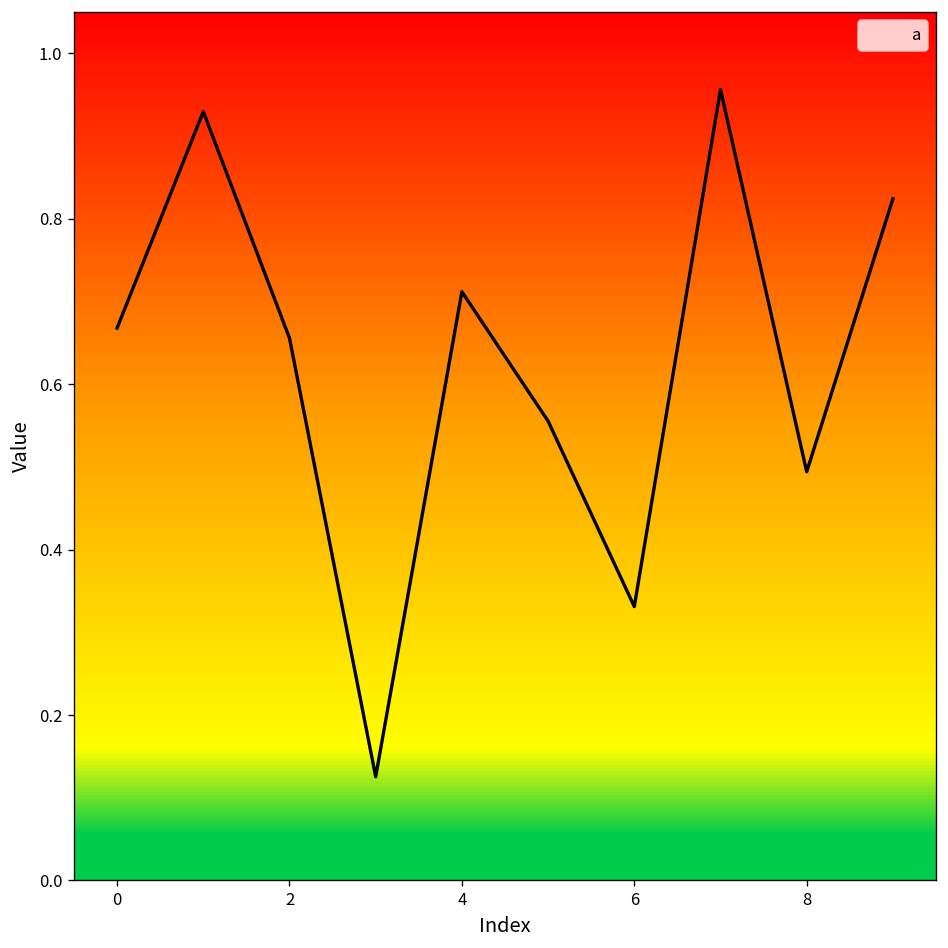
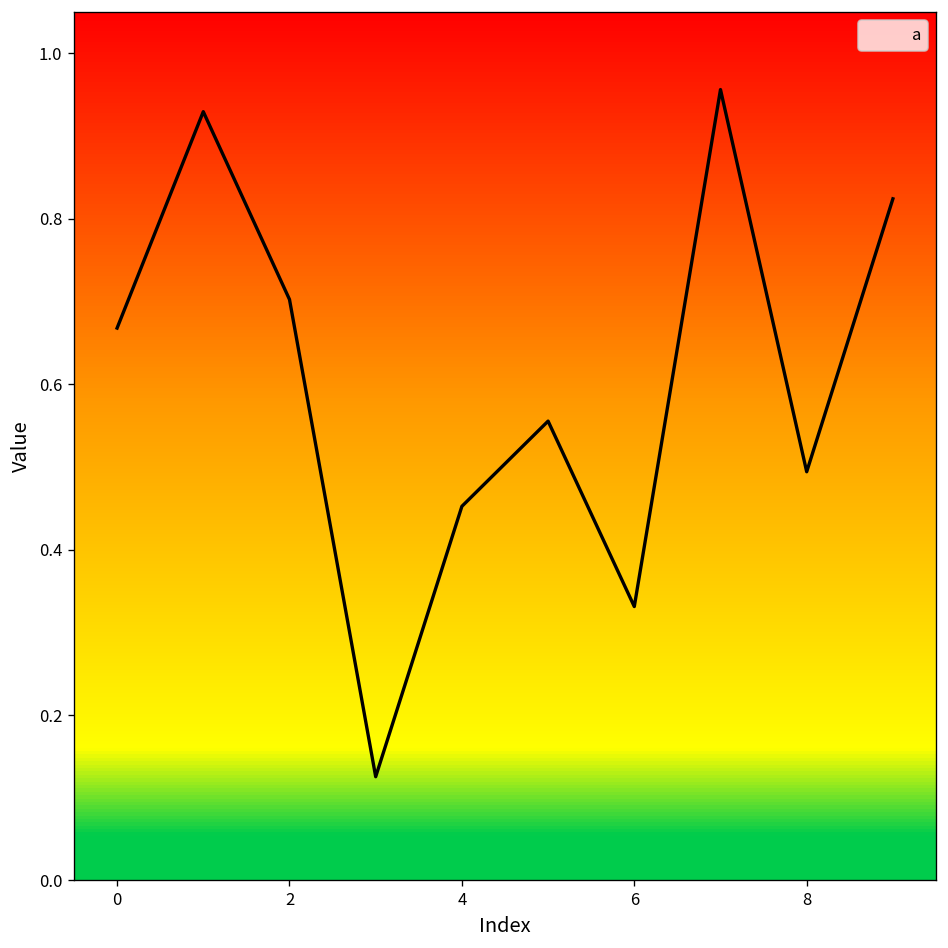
  {
    "0": 0.67,
-   "2": 0.66,
-   "4": 0.71,
+   "2": 0.70,
+   "4": 0.45,
    "6": 0.33,
    "8": 0.49
  }
